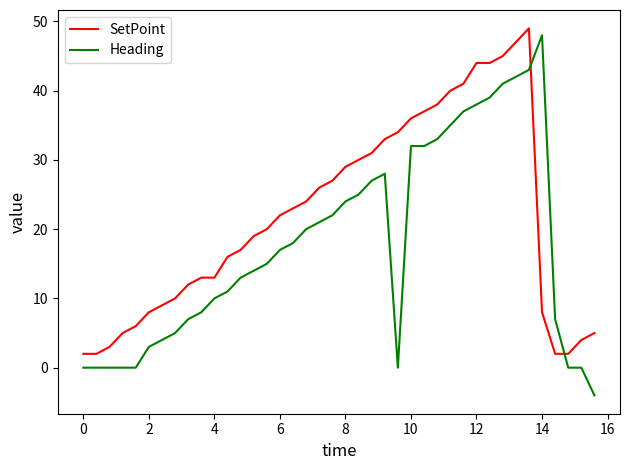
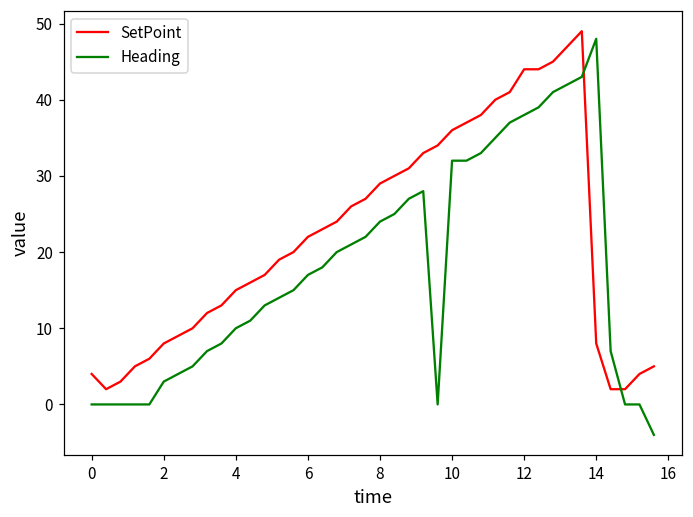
  {
    "SetPoint": {
-     "0": 2,
+     "0": 4,
      "2": 8,
-     "4": 13,
+     "4": 15,
      "6": 22,
      "8": 29,
      "10": 36,
      "12": 44,
      "14": 8
    },
    "Heading": {
      "0": 0,
      "2": 3,
      "4": 10,
      "6": 17,
      "8": 24,
      "10": 32,
      "12": 38,
      "14": 48
    }
  }
